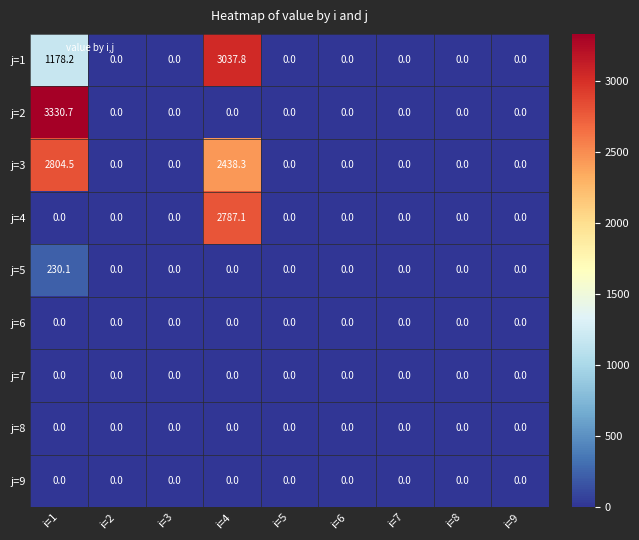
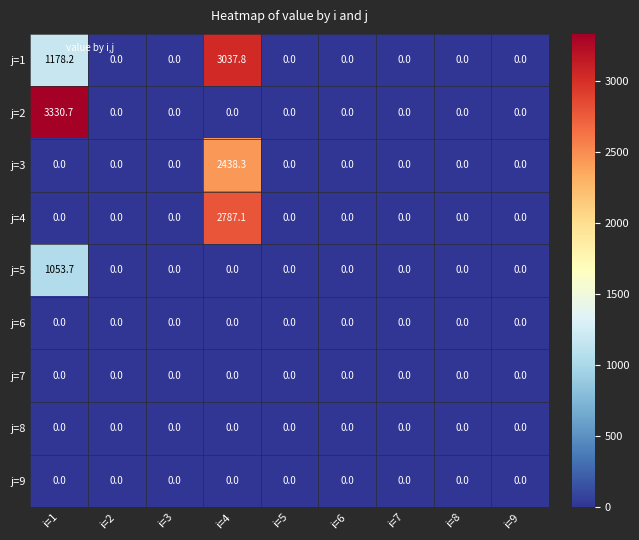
  {
    "j=1": {
      "i=3": 0.0,
      "i=4": 3037.8,
      "i=5": 0.0,
      "i=6": 0.0,
      "i=7": 0.0,
      "i=8": 0.0,
      "i=9": 0.0
    },
    "j=2": {
      "i=1": 3330.7,
      "i=2": 0.0,
      "i=3": 0.0,
      "i=4": 0.0,
      "i=5": 0.0,
      "i=6": 0.0,
      "i=7": 0.0,
      "i=8": 0.0,
      "i=9": 0.0
    },
    "j=3": {
-     "i=1": 2804.5,
+     "i=1": 0.0,
      "i=2": 0.0,
      "i=3": 0.0,
      "i=4": 2438.3,
      "i=5": 0.0,
      "i=6": 0.0,
      "i=7": 0.0,
      "i=8": 0.0,
      "i=9": 0.0
    },
    "j=4": {
      "i=1": 0.0,
      "i=2": 0.0,
      "i=3": 0.0,
      "i=4": 2787.1,
      "i=5": 0.0,
      "i=6": 0.0,
      "i=7": 0.0,
      "i=8": 0.0,
      "i=9": 0.0
    },
    "j=5": {
-     "i=1": 230.1,
+     "i=1": 1053.7,
      "i=2": 0.0,
      "i=3": 0.0,
      "i=4": 0.0,
      "i=5": 0.0,
      "i=6": 0.0,
      "i=7": 0.0,
      "i=8": 0.0,
      "i=9": 0.0
    },
    "j=6": {
      "i=1": 0.0,
      "i=2": 0.0,
      "i=3": 0.0,
      "i=4": 0.0,
      "i=5": 0.0,
      "i=6": 0.0,
      "i=7": 0.0,
      "i=8": 0.0,
      "i=9": 0.0
    },
    "j=7": {
      "i=1": 0.0,
      "i=2": 0.0,
      "i=3": 0.0,
      "i=4": 0.0,
      "i=5": 0.0,
      "i=6": 0.0,
      "i=7": 0.0,
      "i=8": 0.0,
      "i=9": 0.0
    },
    "j=8": {
      "i=1": 0.0,
      "i=2": 0.0,
      "i=3": 0.0,
      "i=4": 0.0,
      "i=5": 0.0,
      "i=6": 0.0,
      "i=7": 0.0,
      "i=8": 0.0,
      "i=9": 0.0
    },
    "j=9": {
      "i=1": 0.0,
      "i=2": 0.0,
      "i=3": 0.0,
      "i=4": 0.0,
      "i=5": 0.0,
      "i=6": 0.0,
      "i=7": 0.0,
      "i=8": 0.0,
      "i=9": 0.0
    }
  }
